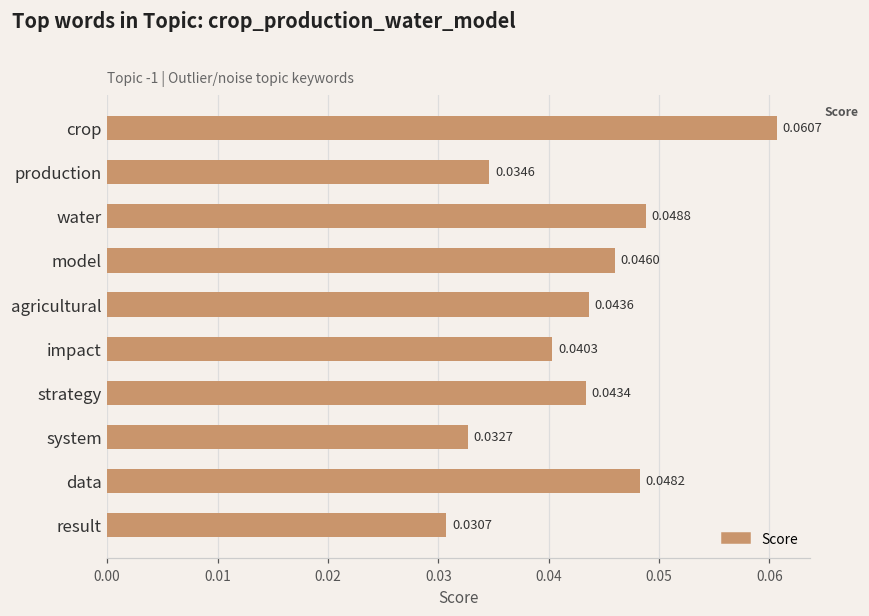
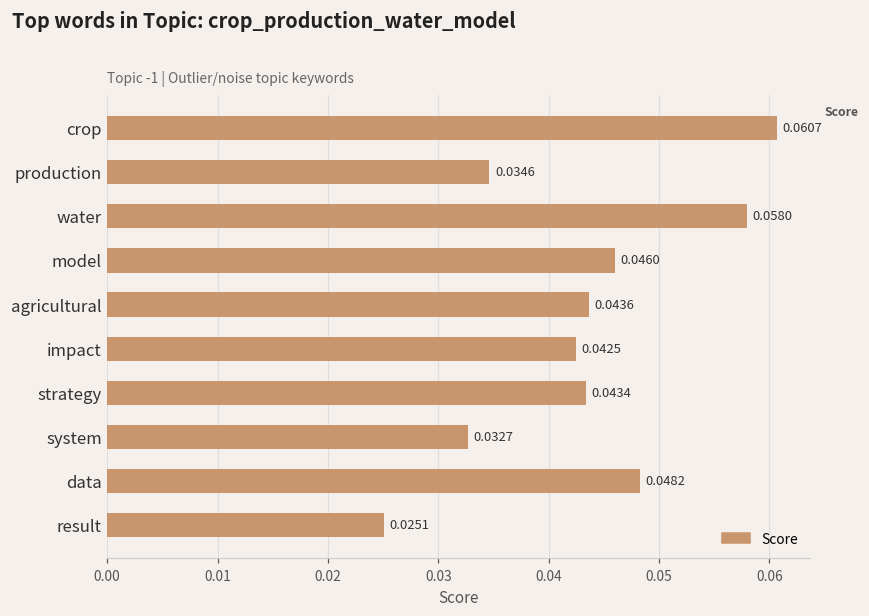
  {
    "crop": 0.0607,
    "production": 0.0346,
-   "water": 0.0488,
+   "water": 0.0580,
    "model": 0.0460,
    "agricultural": 0.0436,
-   "impact": 0.0403,
+   "impact": 0.0425,
    "strategy": 0.0434,
    "system": 0.0327,
    "data": 0.0482,
-   "result": 0.0307
+   "result": 0.0251
  }
